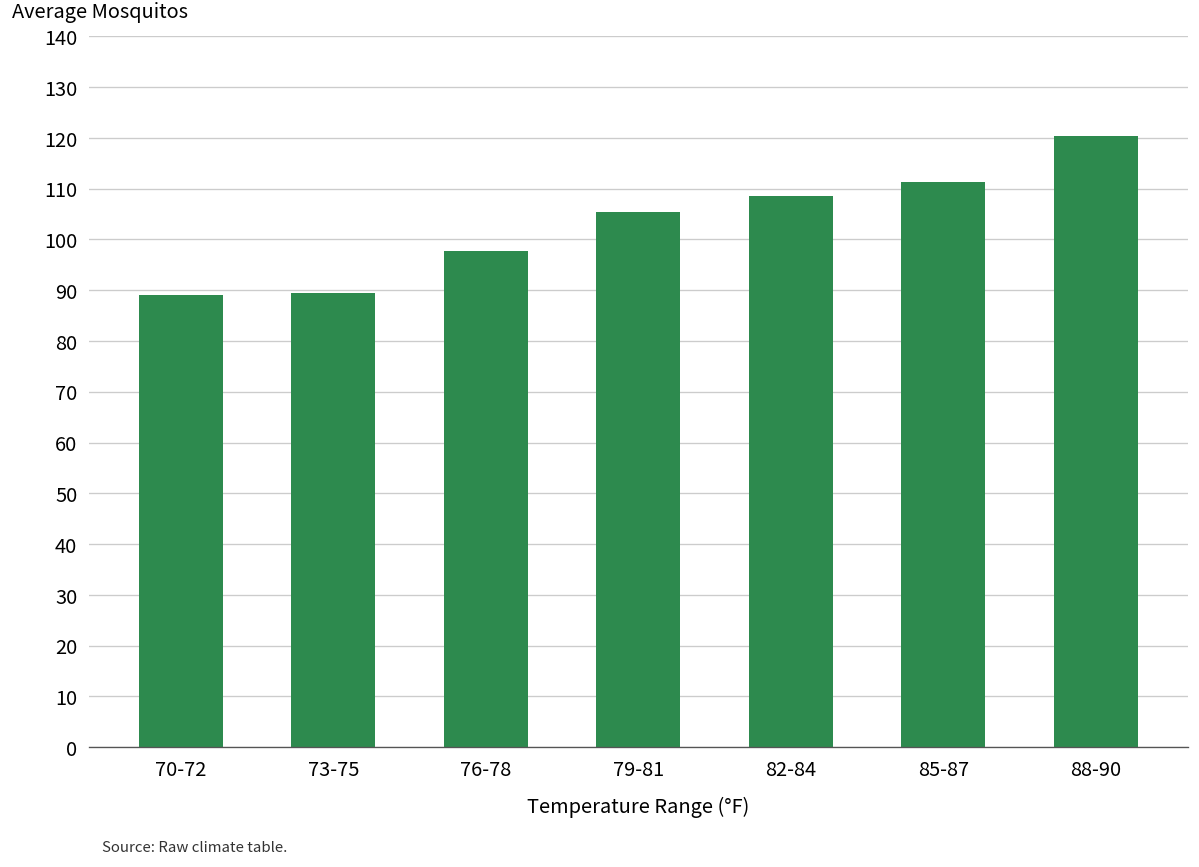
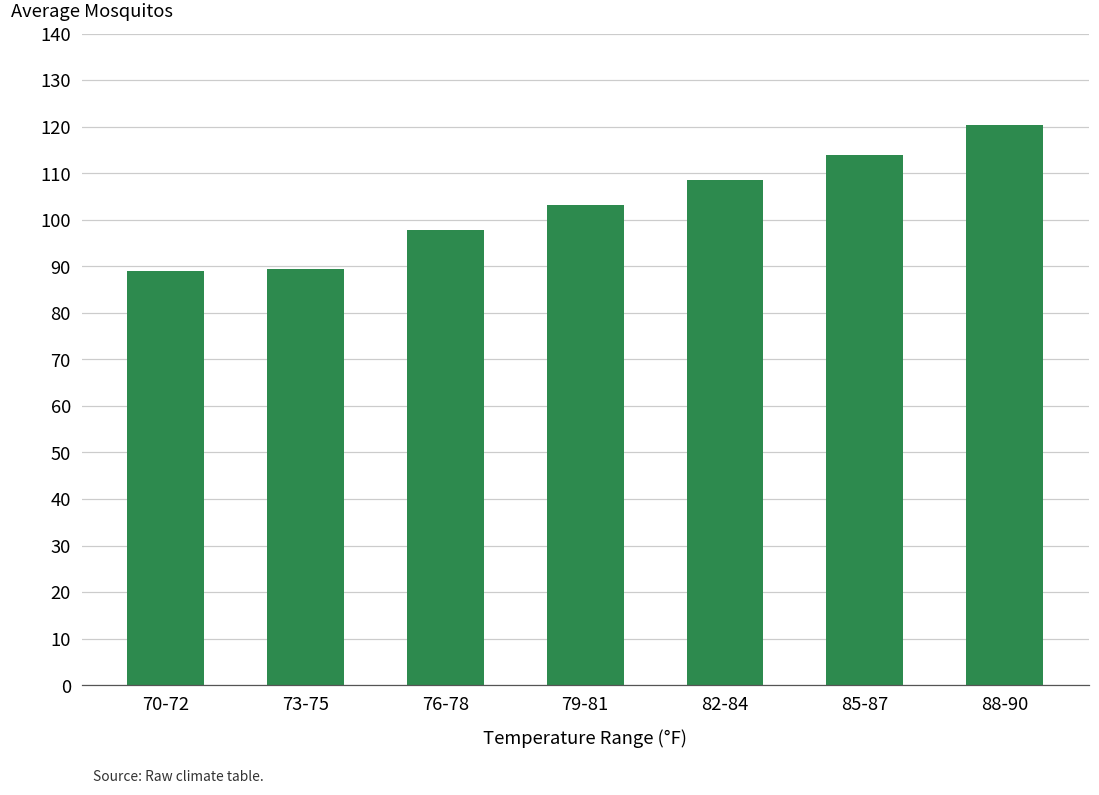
  {
    "70-72": 89,
    "73-75": 89,
    "76-78": 98,
-   "79-81": 105,
+   "79-81": 103,
    "82-84": 109,
-   "85-87": 111,
+   "85-87": 114,
    "88-90": 120
  }
